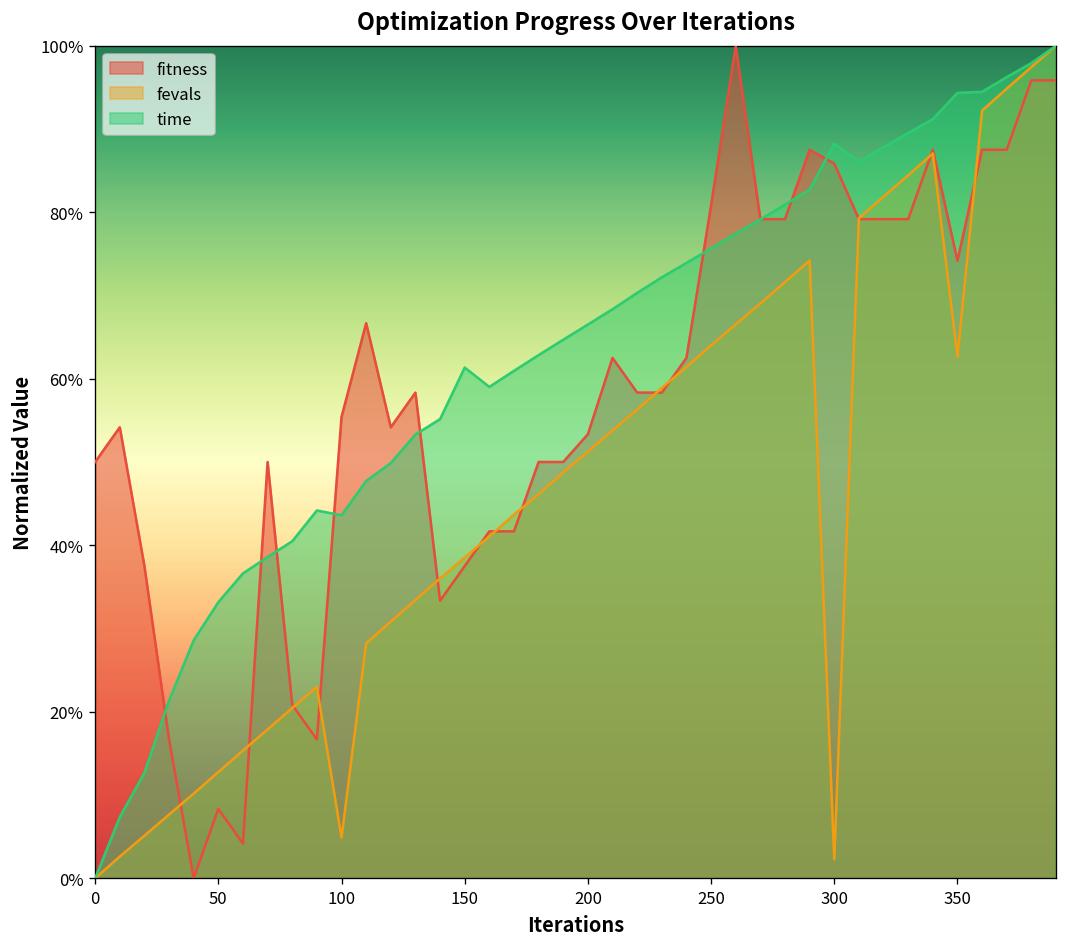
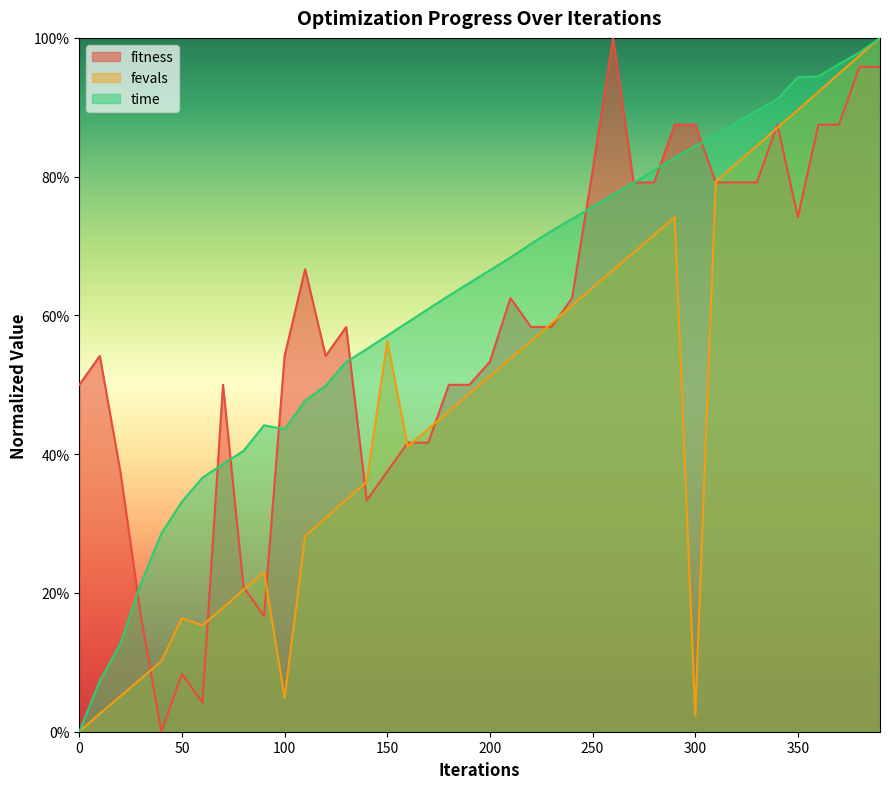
  {
    "fitness": {
      "0": "50%",
      "50": "8%",
-     "100": "55%",
+     "100": "54%",
      "150": "38%",
      "200": "53%",
      "250": "81%",
-     "300": "86%",
+     "300": "88%",
      "350": "74%"
    },
    "fevals": {
-     "50": "13%",
+     "50": "16%",
      "100": "5%",
-     "150": "39%",
+     "150": "56%",
      "200": "51%",
      "250": "64%",
      "300": "2%",
-     "350": "63%"
+     "350": "90%"
    },
    "time": {
      "50": "33%",
      "100": "44%",
-     "150": "61%",
+     "150": "57%",
      "200": "67%",
      "250": "76%",
-     "300": "88%",
+     "300": "84%",
      "350": "94%"
    }
  }
